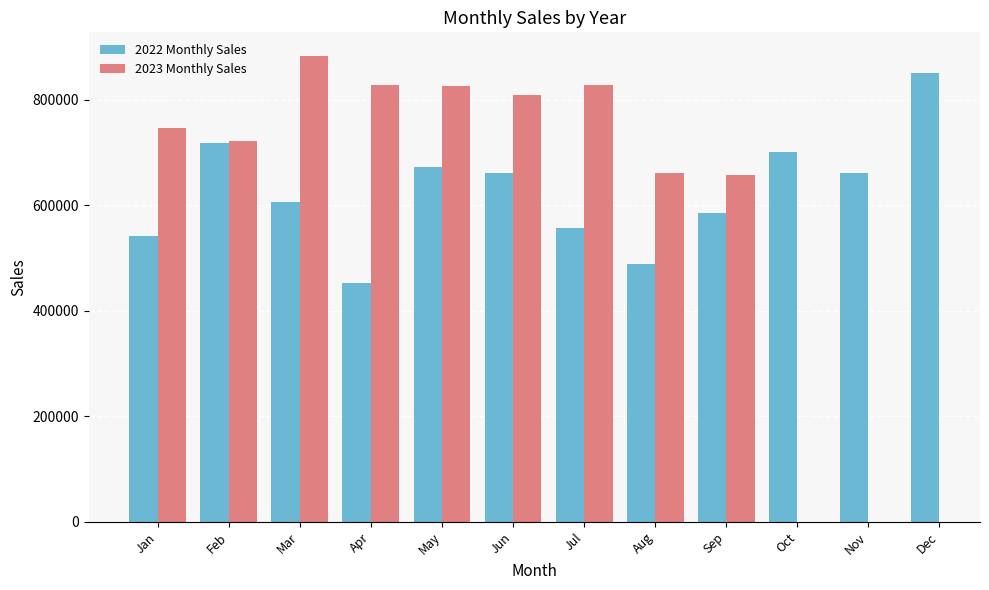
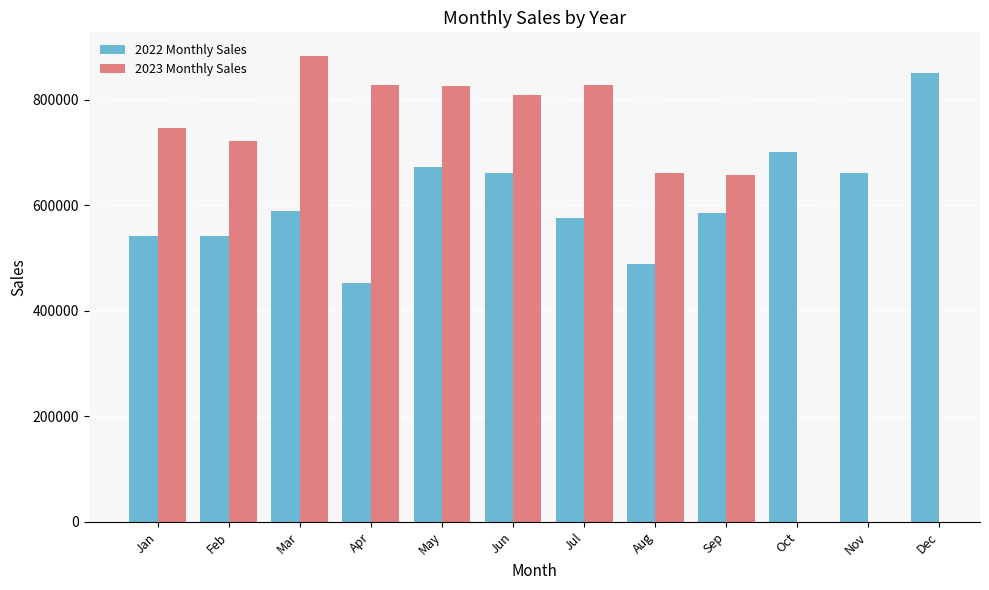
  {
    "2022 Monthly Sales": {
      "Jan": 540000,
-     "Feb": 720000,
-     "Mar": 610000,
+     "Feb": 540000,
+     "Mar": 590000,
      "Apr": 450000,
      "May": 670000,
      "Jun": 660000,
-     "Jul": 560000,
+     "Jul": 580000,
      "Aug": 490000,
      "Sep": 590000,
      "Oct": 700000,
      "Nov": 660000,
      "Dec": 850000
    }
  }
